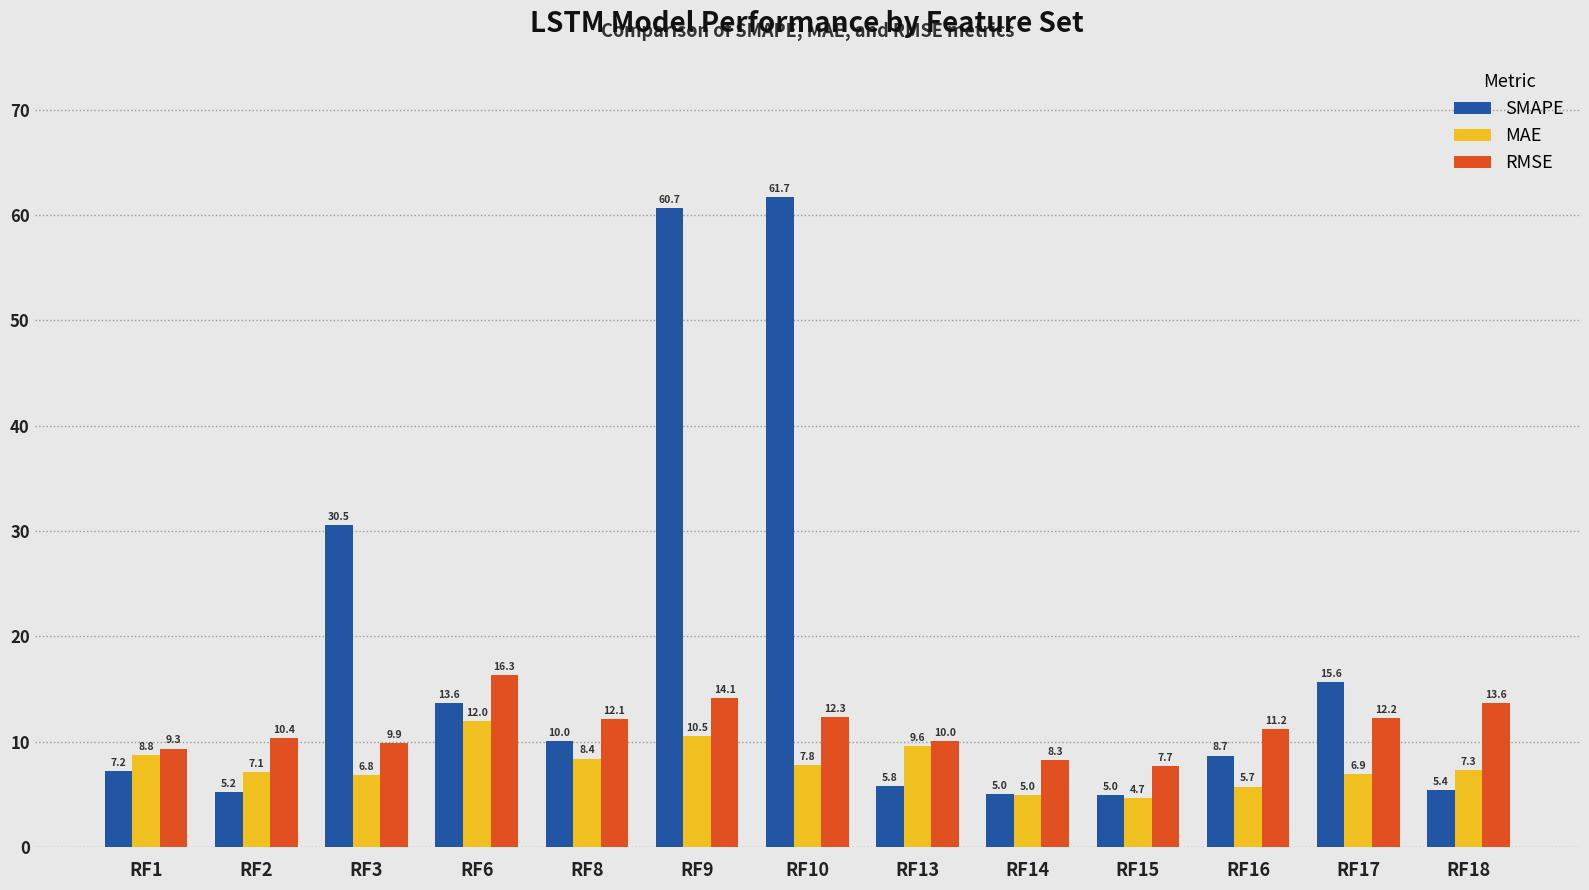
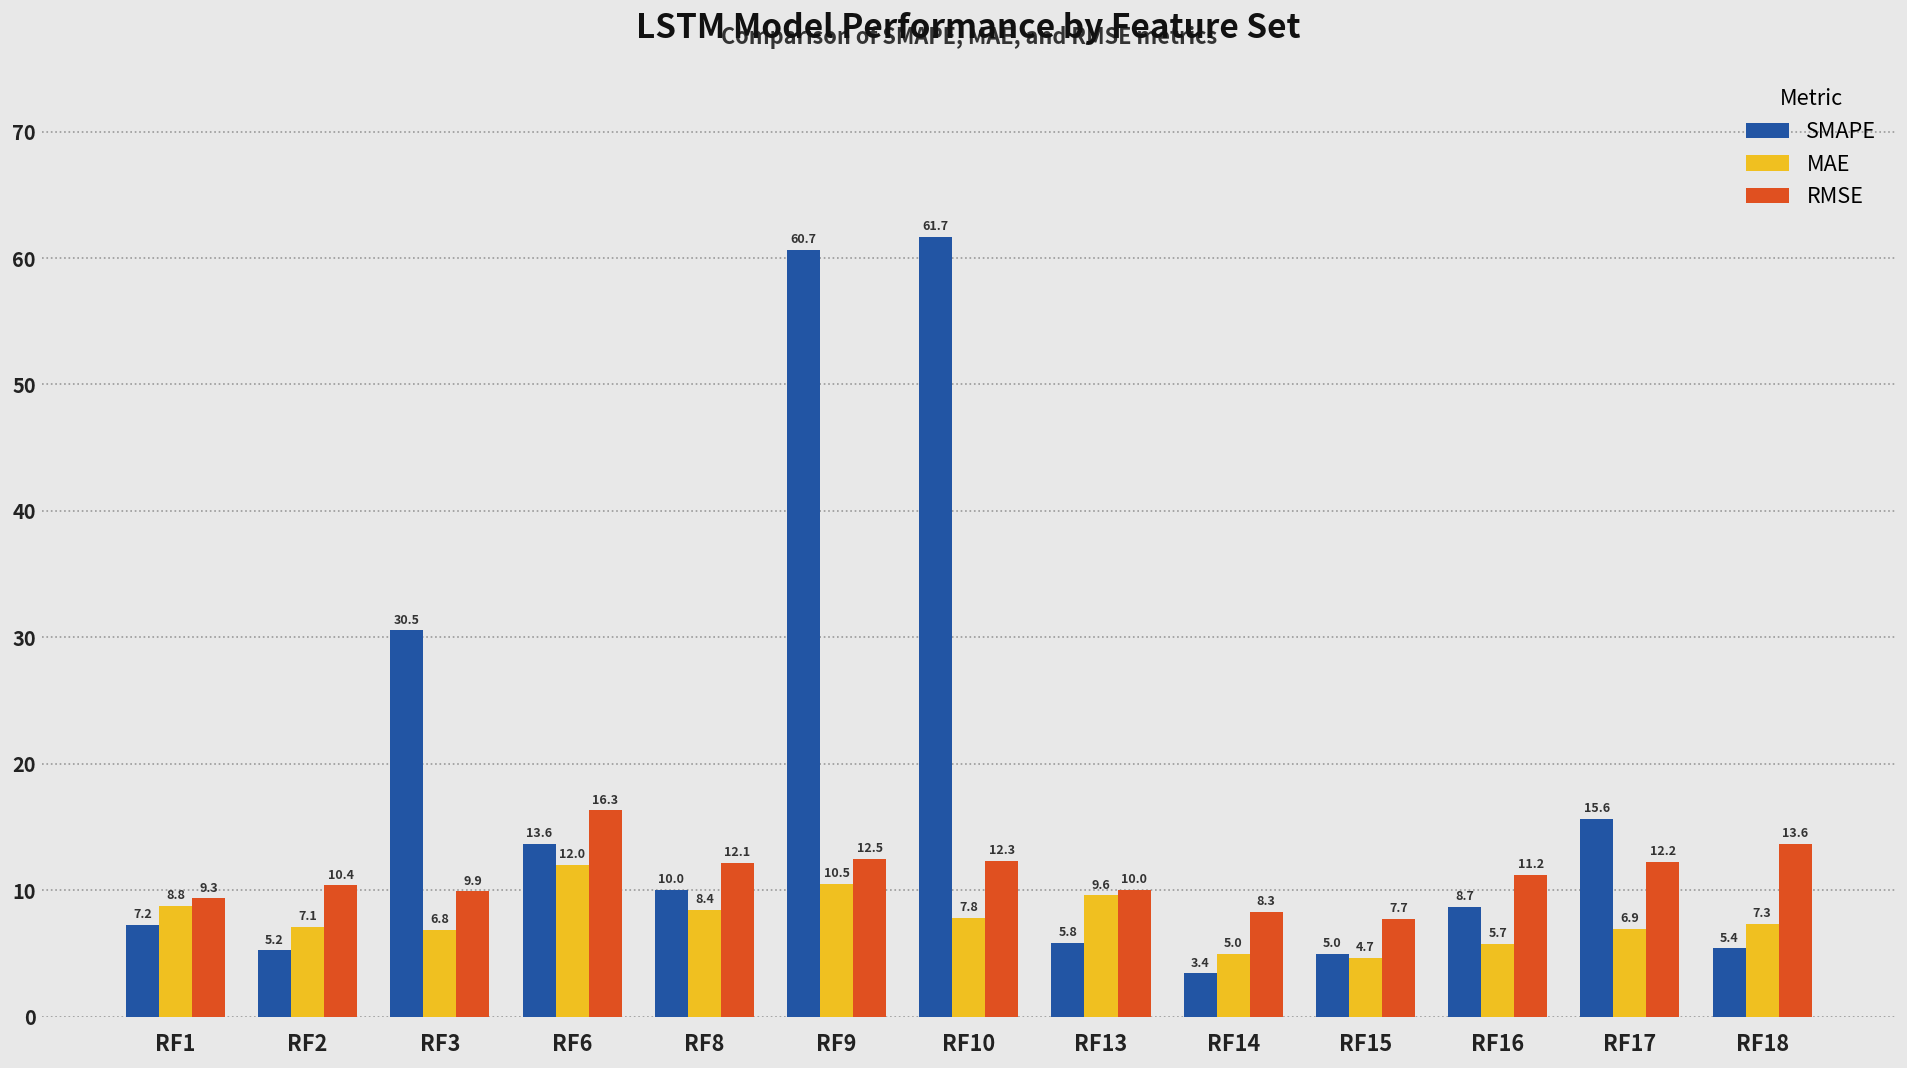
  {
    "SMAPE": {
      "RF1": 7.2,
      "RF2": 5.2,
      "RF3": 30.5,
      "RF6": 13.6,
      "RF8": 10.0,
      "RF9": 60.7,
      "RF10": 61.7,
      "RF13": 5.8,
-     "RF14": 5.0,
+     "RF14": 3.4,
      "RF15": 5.0,
      "RF16": 8.7,
      "RF17": 15.6,
      "RF18": 5.4
    },
    "MAE": {
      "RF1": 8.8,
      "RF2": 7.1,
      "RF3": 6.8,
      "RF6": 12.0,
      "RF8": 8.4,
      "RF9": 10.5,
      "RF10": 7.8,
      "RF13": 9.6,
      "RF14": 5.0,
      "RF15": 4.7,
      "RF16": 5.7,
      "RF17": 6.9,
      "RF18": 7.3
    },
    "RMSE": {
      "RF1": 9.3,
      "RF2": 10.4,
      "RF3": 9.9,
      "RF6": 16.3,
      "RF8": 12.1,
-     "RF9": 14.1,
+     "RF9": 12.5,
      "RF10": 12.3,
      "RF13": 10.0,
      "RF14": 8.3,
      "RF15": 7.7,
      "RF16": 11.2,
      "RF17": 12.2,
      "RF18": 13.6
    }
  }
